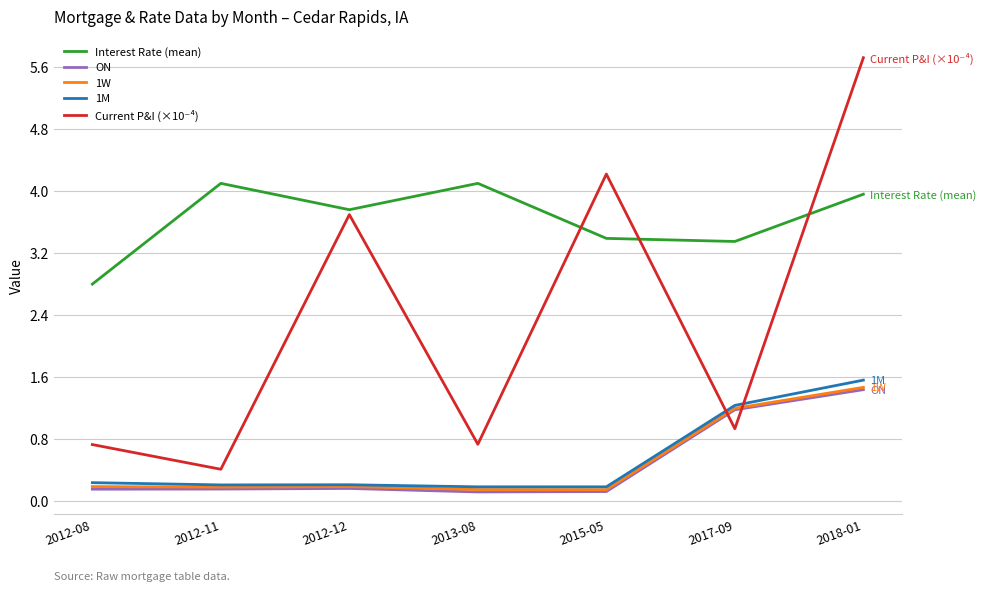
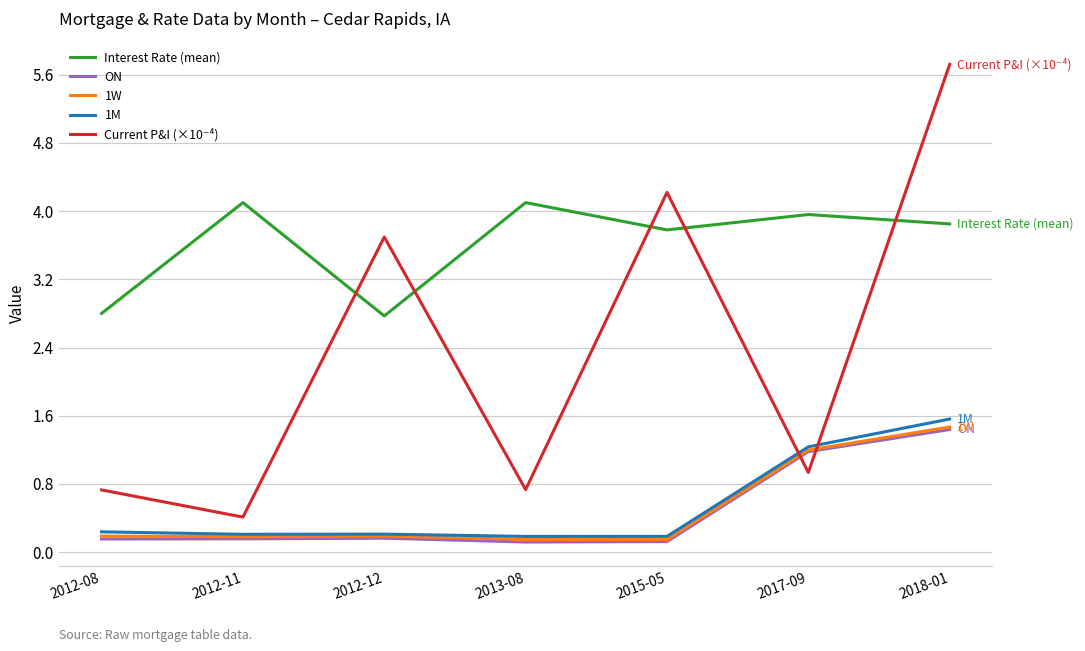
  {
    "Interest Rate (mean)": {
      "2012-08": 2.8,
      "2012-11": 4.1,
-     "2012-12": 3.8,
+     "2012-12": 2.8,
      "2013-08": 4.1,
-     "2015-05": 3.4,
-     "2017-09": 3.4,
-     "2018-01": 4.0
+     "2015-05": 3.8,
+     "2017-09": 4.0,
+     "2018-01": 3.9
    },
    "ON": {
      "2012-08": 0.2
    },
    "1W": {
      "2012-08": 0.2
    },
    "1M": {
      "2012-08": 0.2,
      "2013-08": 0.2,
      "2015-05": 0.2,
      "2017-09": 1.2
    },
    "Current P&I (×10⁻⁴)": {
      "2012-08": 0.7,
      "2012-11": 0.4,
      "2012-12": 3.7,
      "2013-08": 0.7,
      "2015-05": 4.2,
      "2017-09": 0.9
    }
  }
